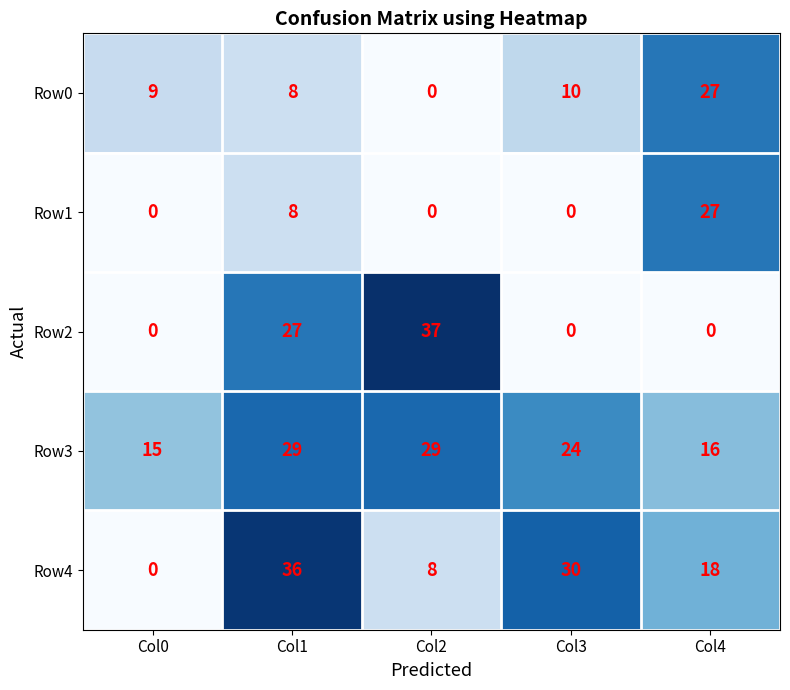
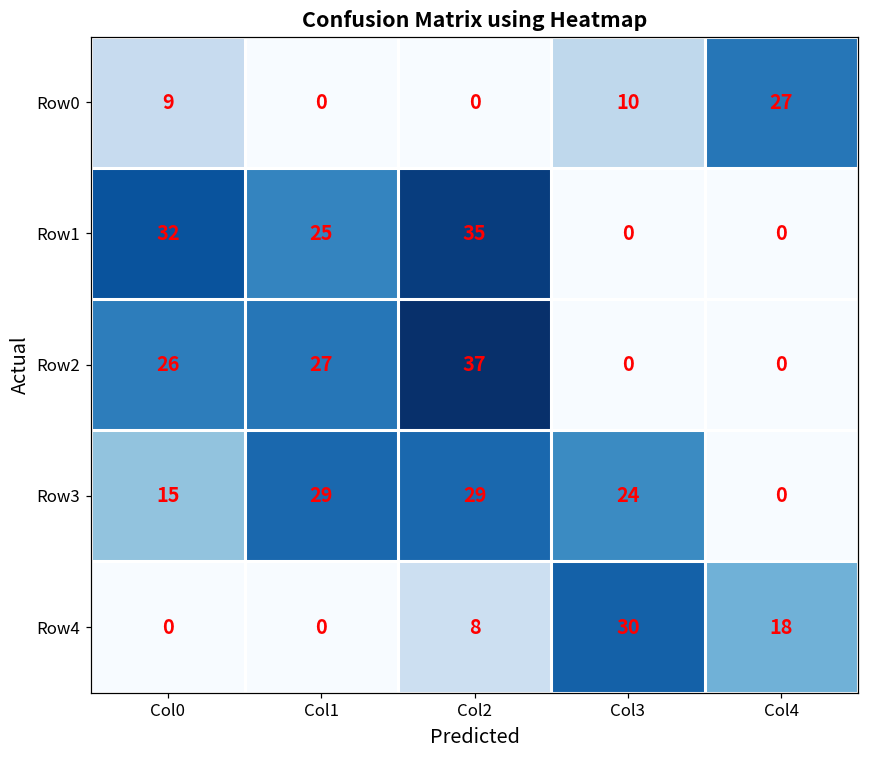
  {
    "Row0": {
      "Col0": 9,
-     "Col1": 8,
+     "Col1": 0,
      "Col2": 0,
      "Col3": 10,
      "Col4": 27
    },
    "Row1": {
-     "Col0": 0,
-     "Col1": 8,
-     "Col2": 0,
+     "Col0": 32,
+     "Col1": 25,
+     "Col2": 35,
      "Col3": 0,
-     "Col4": 27
+     "Col4": 0
    },
    "Row2": {
-     "Col0": 0,
+     "Col0": 26,
      "Col1": 27,
      "Col2": 37,
      "Col3": 0,
      "Col4": 0
    },
    "Row3": {
      "Col0": 15,
      "Col1": 29,
      "Col2": 29,
      "Col3": 24,
-     "Col4": 16
+     "Col4": 0
    },
    "Row4": {
      "Col0": 0,
-     "Col1": 36,
+     "Col1": 0,
      "Col2": 8,
      "Col3": 30,
      "Col4": 18
    }
  }
